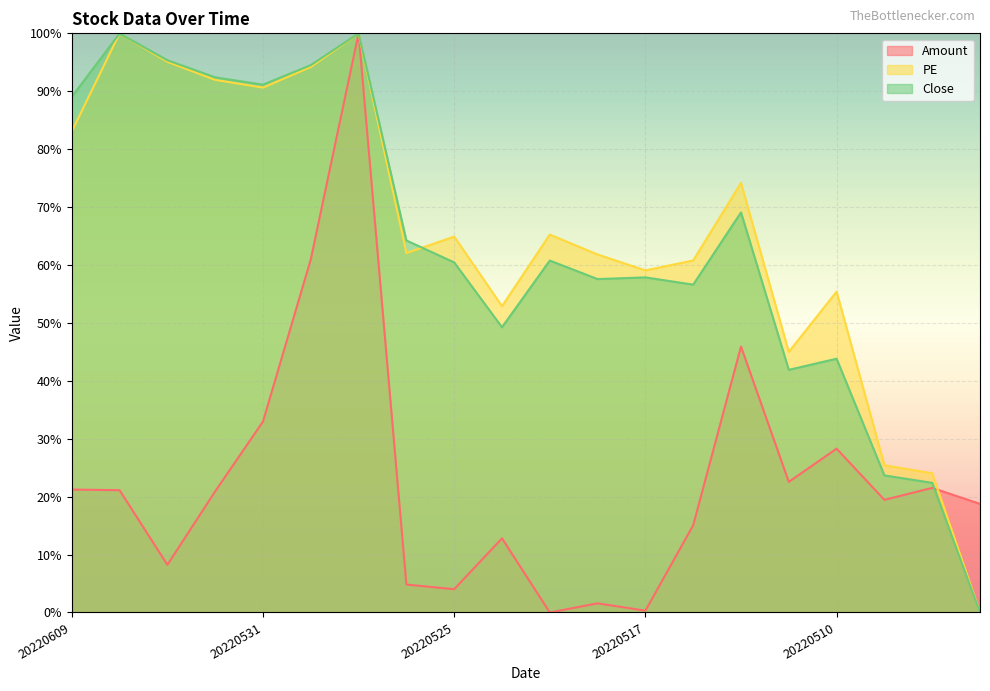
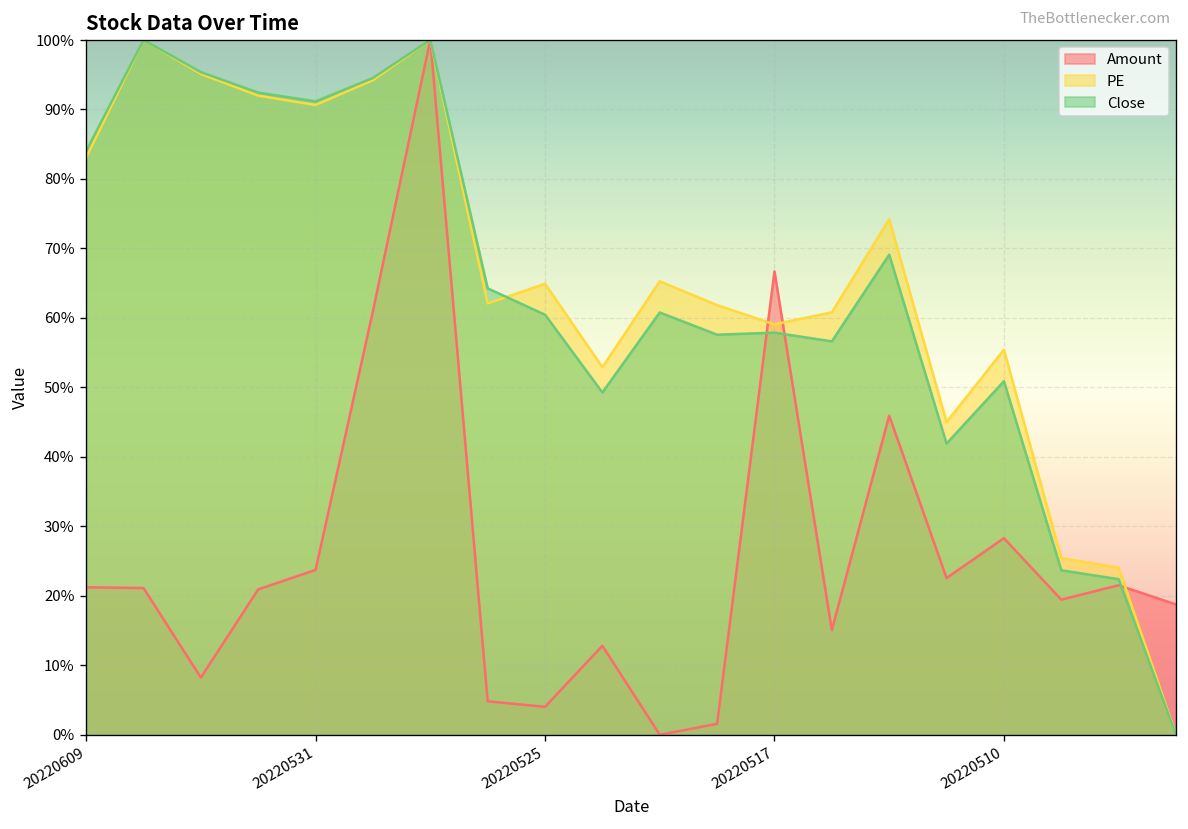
  {
    "Amount": {
      "20220609": "21%",
-     "20220531": "33%",
+     "20220531": "24%",
      "20220525": "4%",
-     "20220517": "0%",
+     "20220517": "67%",
      "20220510": "28%"
    },
    "PE": {
      "20220609": "83%",
      "20220531": "91%",
      "20220525": "65%",
      "20220517": "59%",
      "20220510": "55%"
    },
    "Close": {
-     "20220609": "89%",
+     "20220609": "84%",
      "20220531": "91%",
      "20220525": "60%",
      "20220517": "58%",
-     "20220510": "44%"
+     "20220510": "51%"
    }
  }
